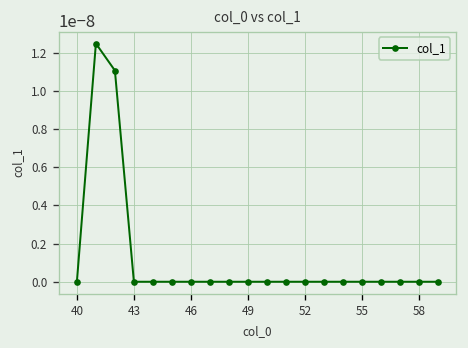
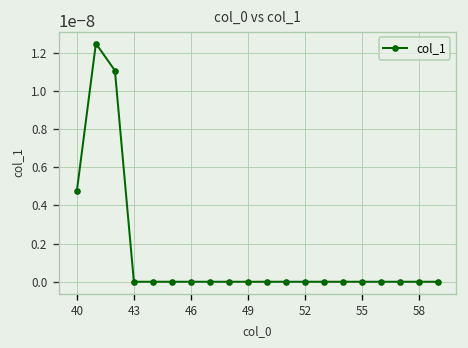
  {
-   "40": 0.000000000,
+   "40": 0.000000005,
    "43": 0.000000000,
    "46": 0.000000000,
    "49": 0.000000000,
    "52": 0.000000000,
    "55": 0.000000000,
    "58": 0.000000000
  }
